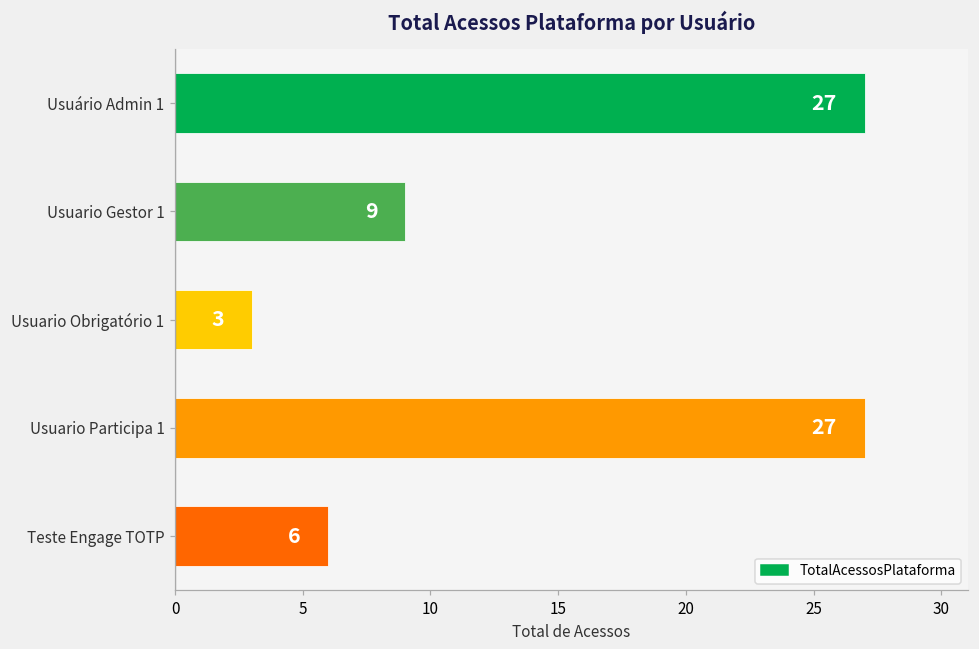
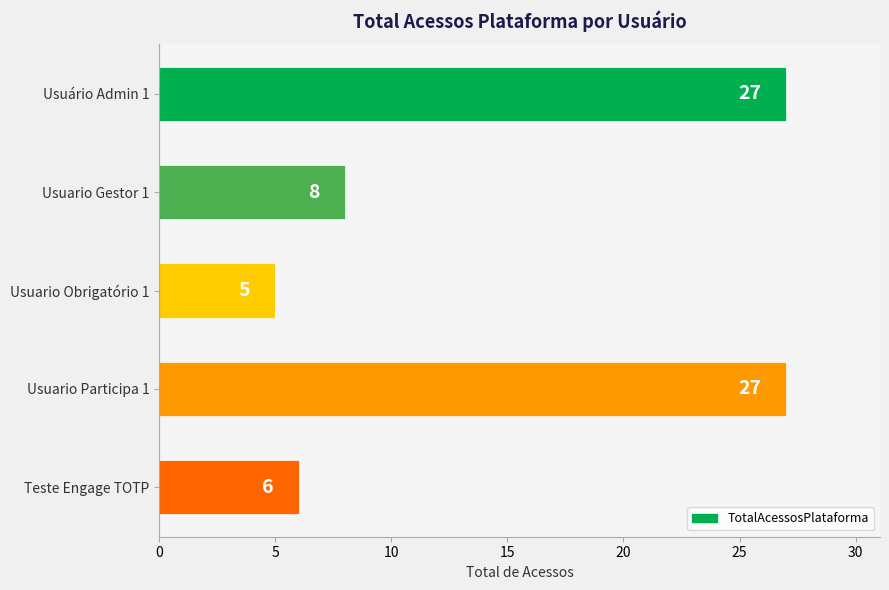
  {
    "Usuário Admin 1": 27,
-   "Usuario Gestor 1": 9,
-   "Usuario Obrigatório 1": 3,
+   "Usuario Gestor 1": 8,
+   "Usuario Obrigatório 1": 5,
    "Usuario Participa 1": 27,
    "Teste Engage TOTP": 6
  }
